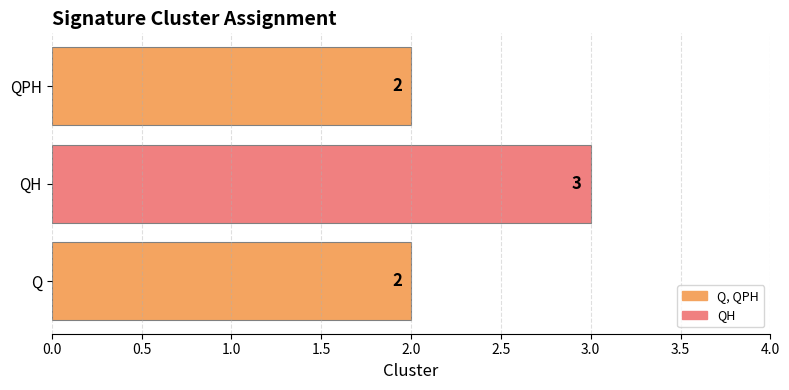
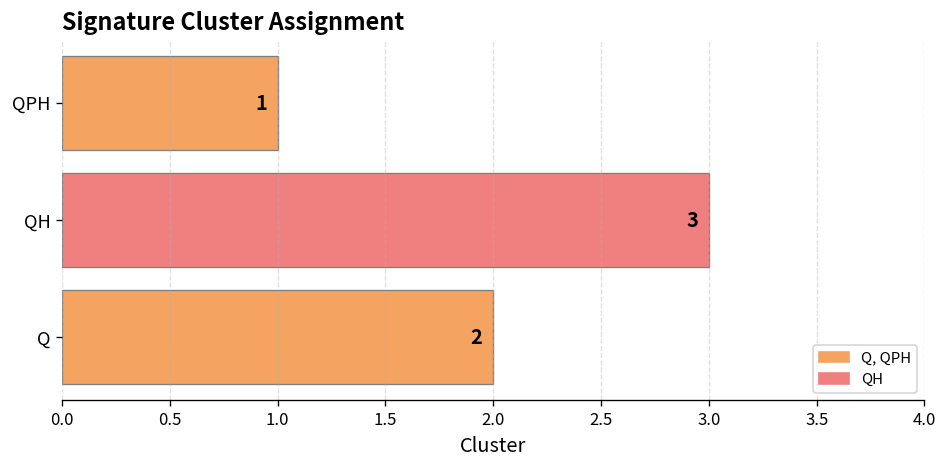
  {
-   "QPH": 2,
+   "QPH": 1,
    "QH": 3,
    "Q": 2
  }
